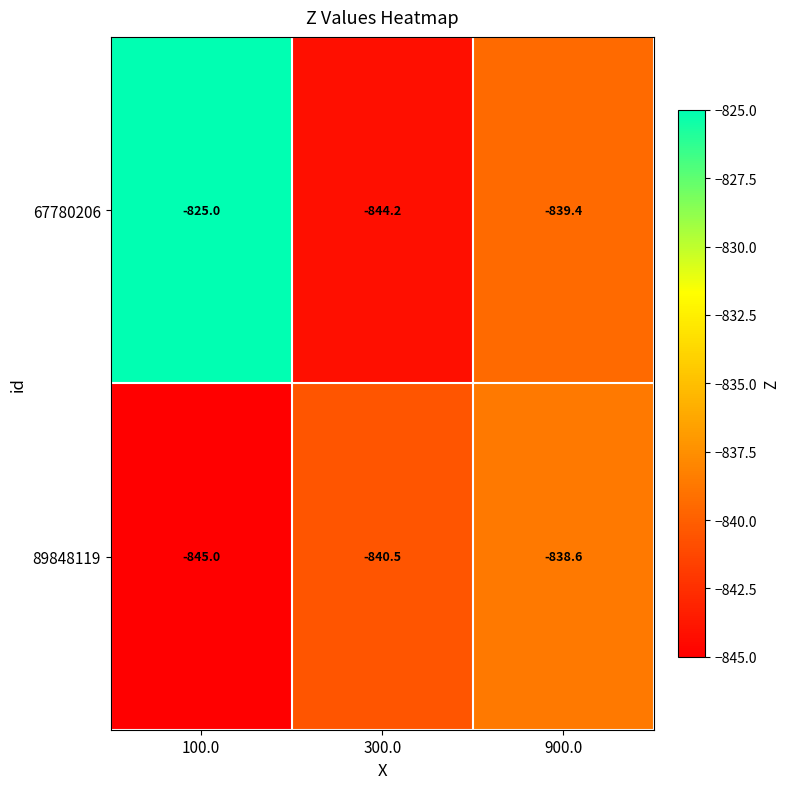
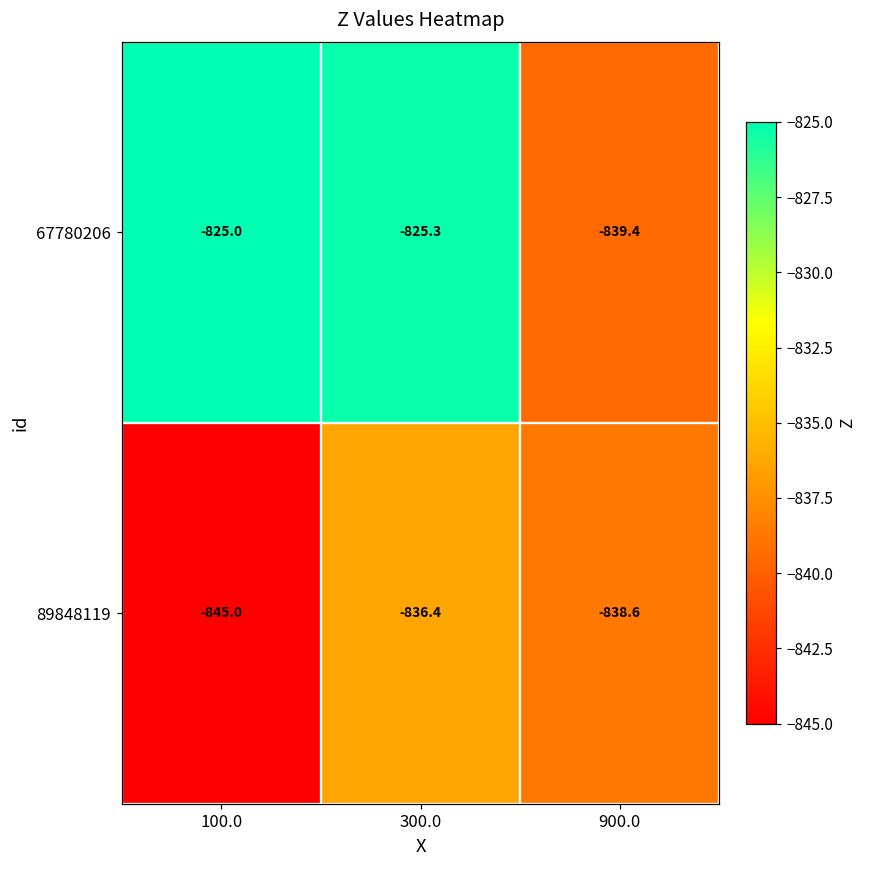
  {
    "67780206": {
      "100.0": -825.0,
-     "300.0": -844.2,
+     "300.0": -825.3,
      "900.0": -839.4
    },
    "89848119": {
      "100.0": -845.0,
-     "300.0": -840.5,
+     "300.0": -836.4,
      "900.0": -838.6
    }
  }
